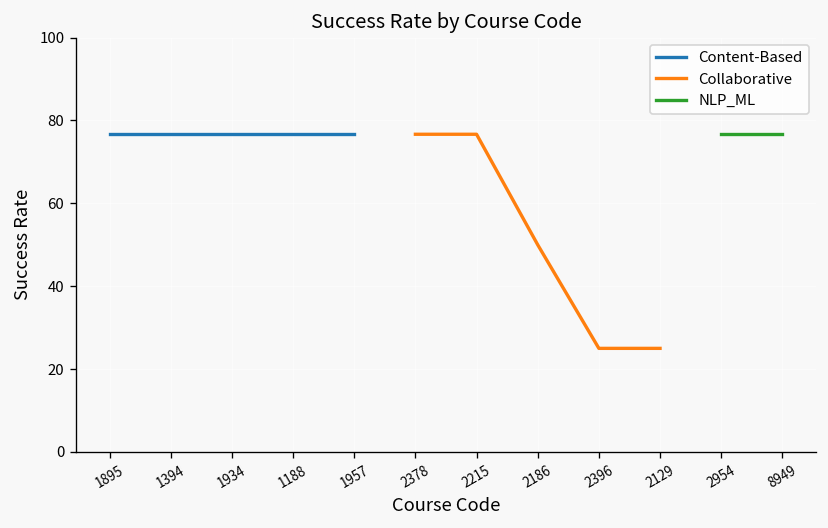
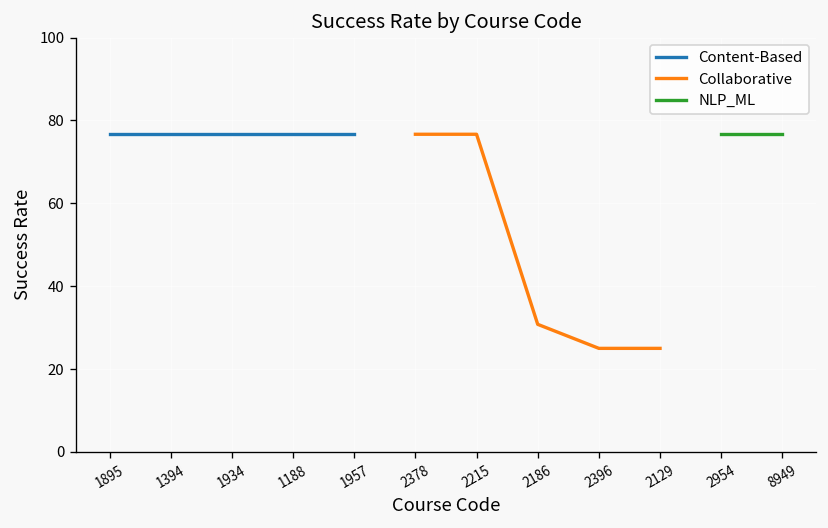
  {
    "Content-Based": {
      "1895": 77,
      "1394": 77,
      "1934": 77,
      "1188": 77,
      "1957": 77
    },
    "Collaborative": {
      "2378": 77,
      "2215": 77,
-     "2186": 50,
+     "2186": 31,
      "2396": 25,
      "2129": 25
    },
    "NLP_ML": {
      "2954": 77,
      "8949": 77
    }
  }
